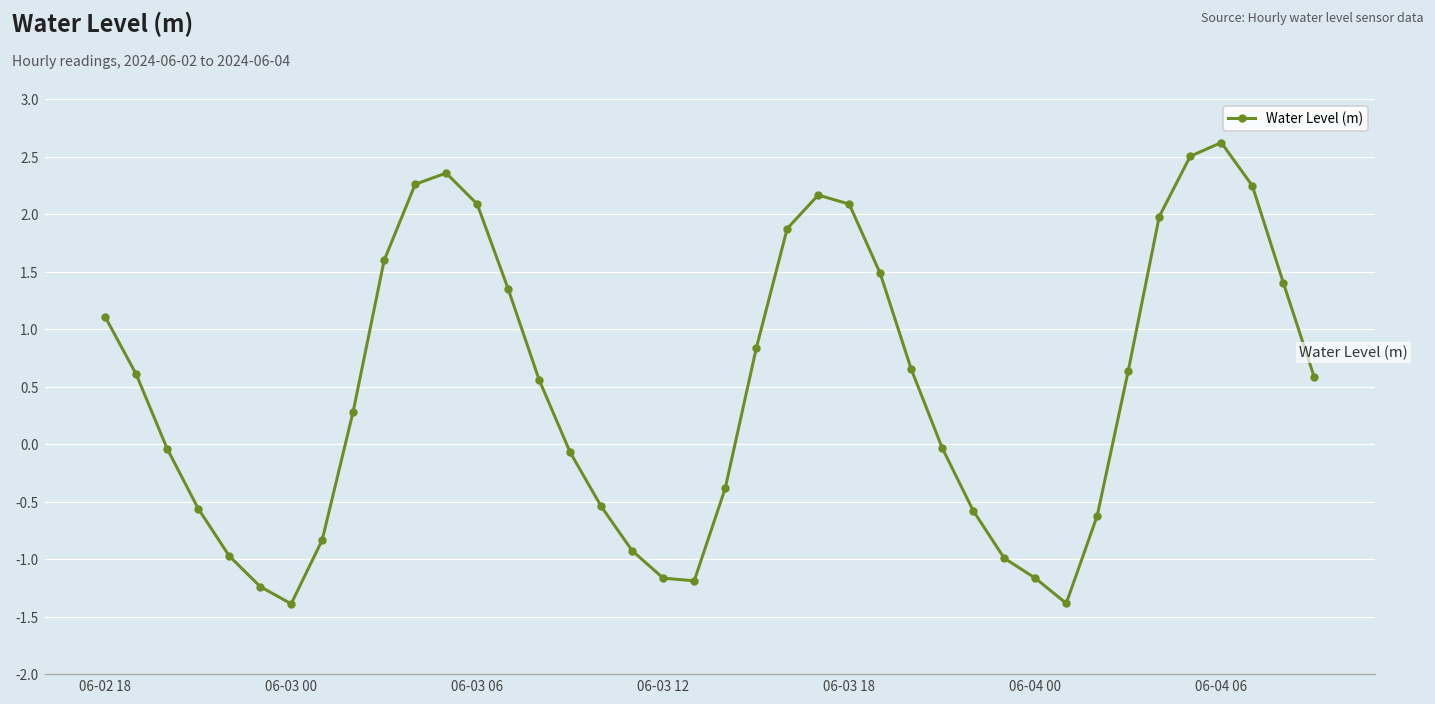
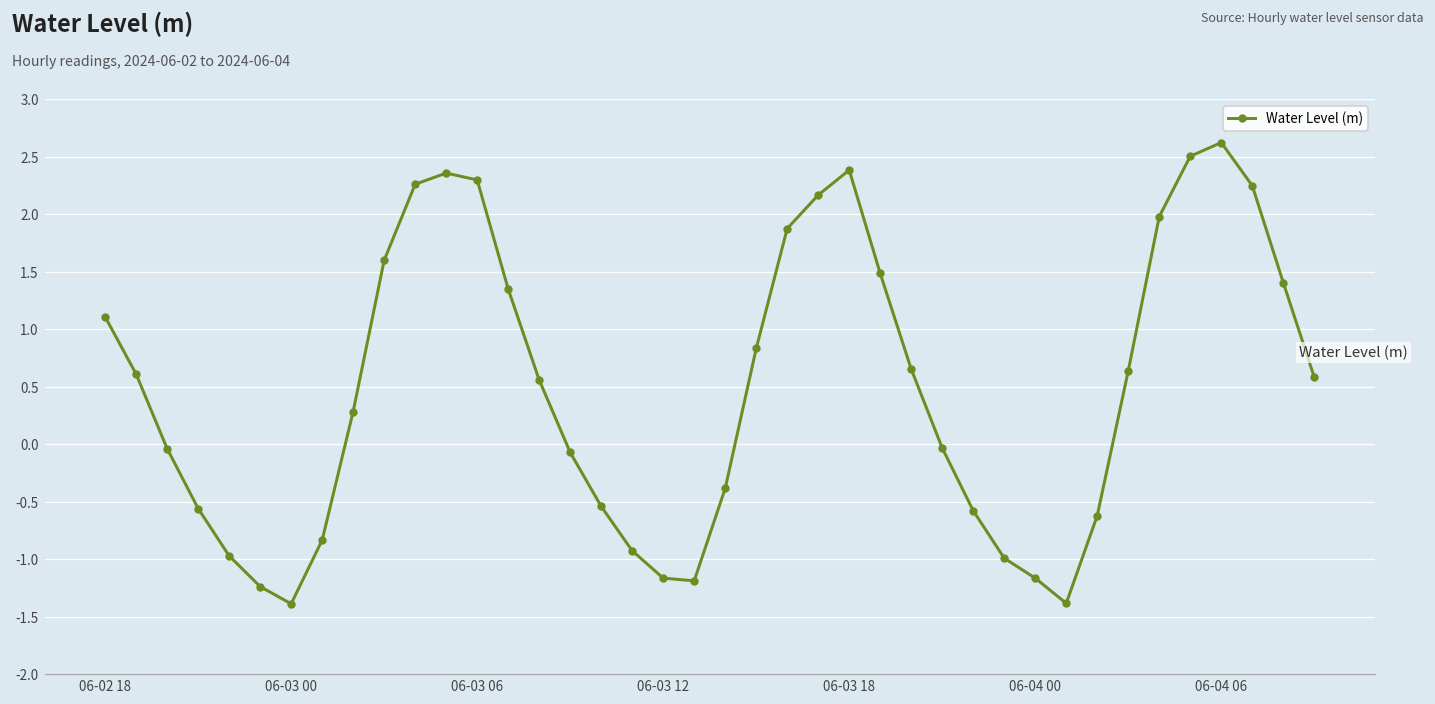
  {
    "06-02 18": 1.1,
    "06-03 00": -1.4,
-   "06-03 06": 2.1,
+   "06-03 06": 2.3,
    "06-03 12": -1.2,
-   "06-03 18": 2.1,
+   "06-03 18": 2.4,
    "06-04 00": -1.2,
    "06-04 06": 2.6
  }
